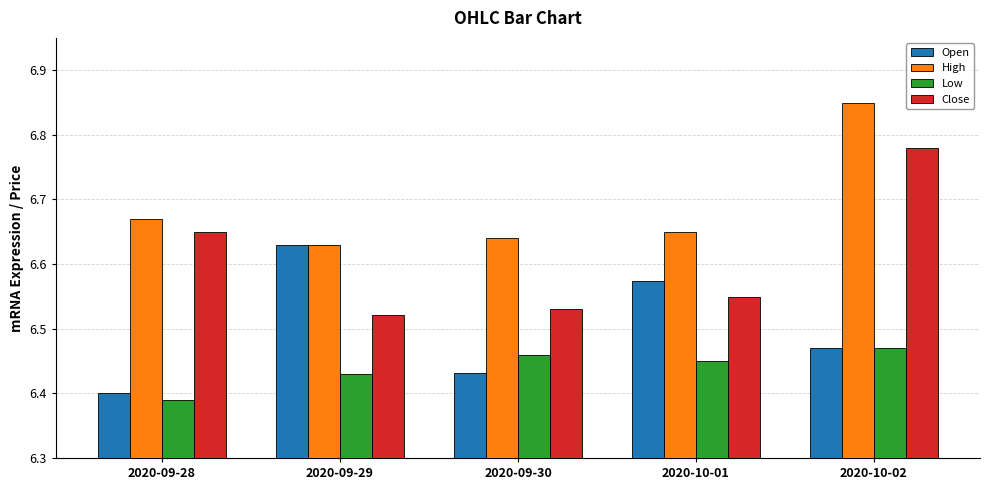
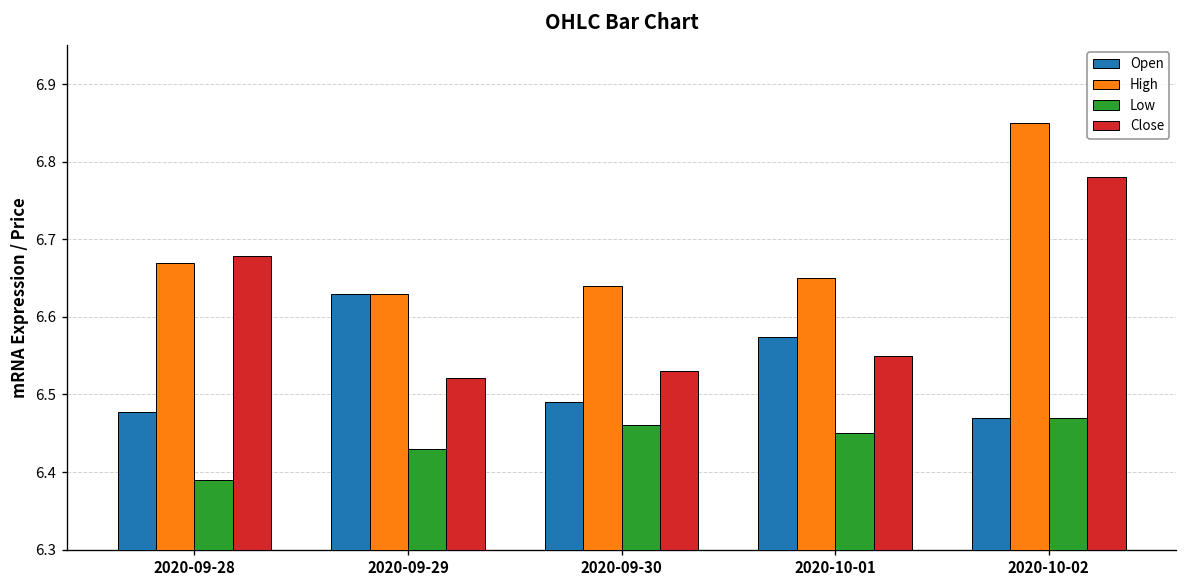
  {
    "Open": {
-     "2020-09-28": 6.40,
+     "2020-09-28": 6.48,
      "2020-09-29": 6.63,
-     "2020-09-30": 6.43,
+     "2020-09-30": 6.49,
      "2020-10-01": 6.57,
      "2020-10-02": 6.47
    },
    "High": {
      "2020-09-28": 6.67,
      "2020-09-29": 6.63,
      "2020-09-30": 6.64,
      "2020-10-01": 6.65,
      "2020-10-02": 6.85
    },
    "Low": {
      "2020-09-28": 6.39,
      "2020-09-29": 6.43,
      "2020-09-30": 6.46,
      "2020-10-01": 6.45,
      "2020-10-02": 6.47
    },
    "Close": {
-     "2020-09-28": 6.65,
+     "2020-09-28": 6.68,
      "2020-09-29": 6.52,
      "2020-09-30": 6.53,
      "2020-10-01": 6.55,
      "2020-10-02": 6.78
    }
  }
